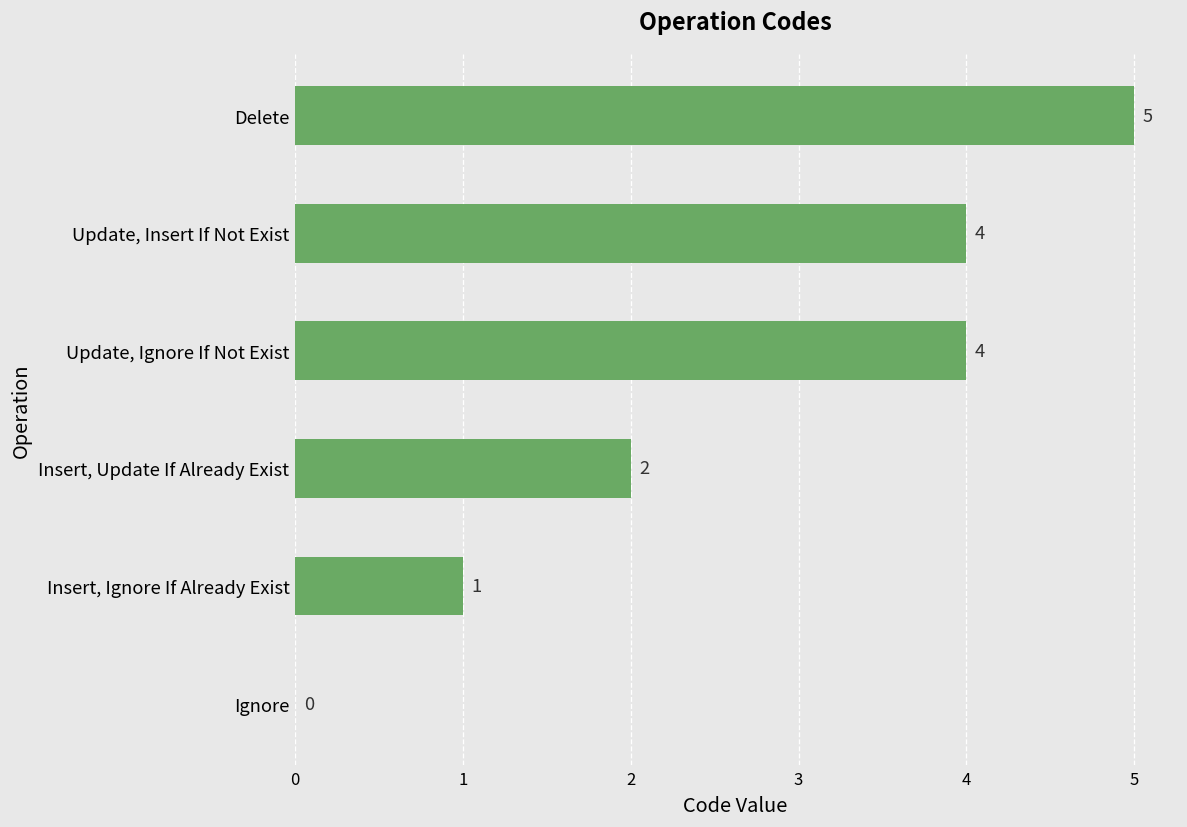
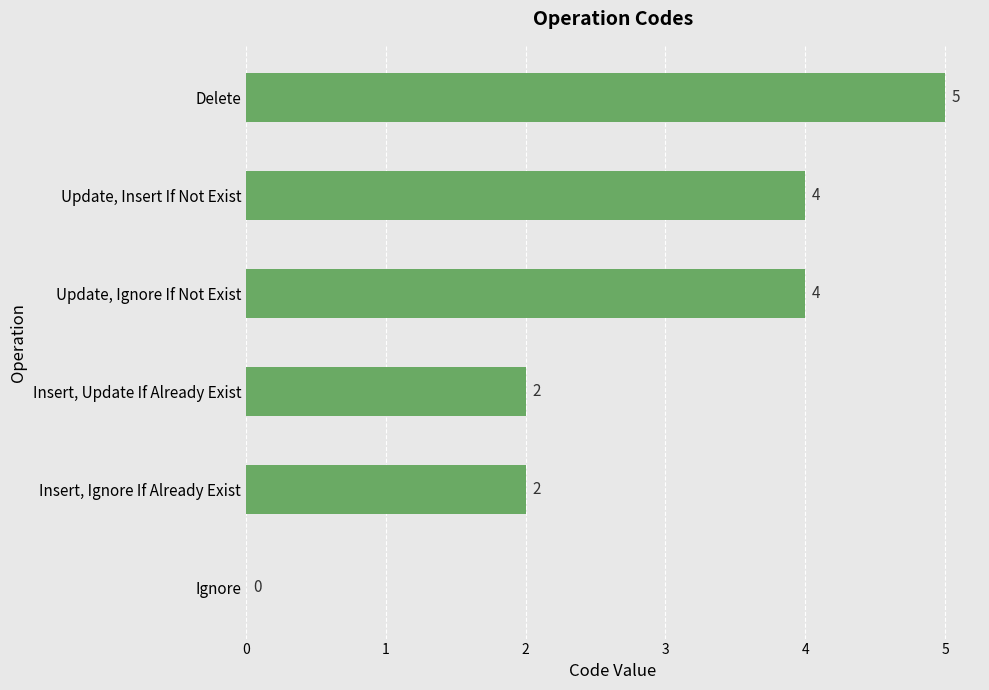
  {
    "Delete": 5,
    "Update, Insert If Not Exist": 4,
    "Update, Ignore If Not Exist": 4,
    "Insert, Update If Already Exist": 2,
-   "Insert, Ignore If Already Exist": 1,
+   "Insert, Ignore If Already Exist": 2,
    "Ignore": 0
  }
